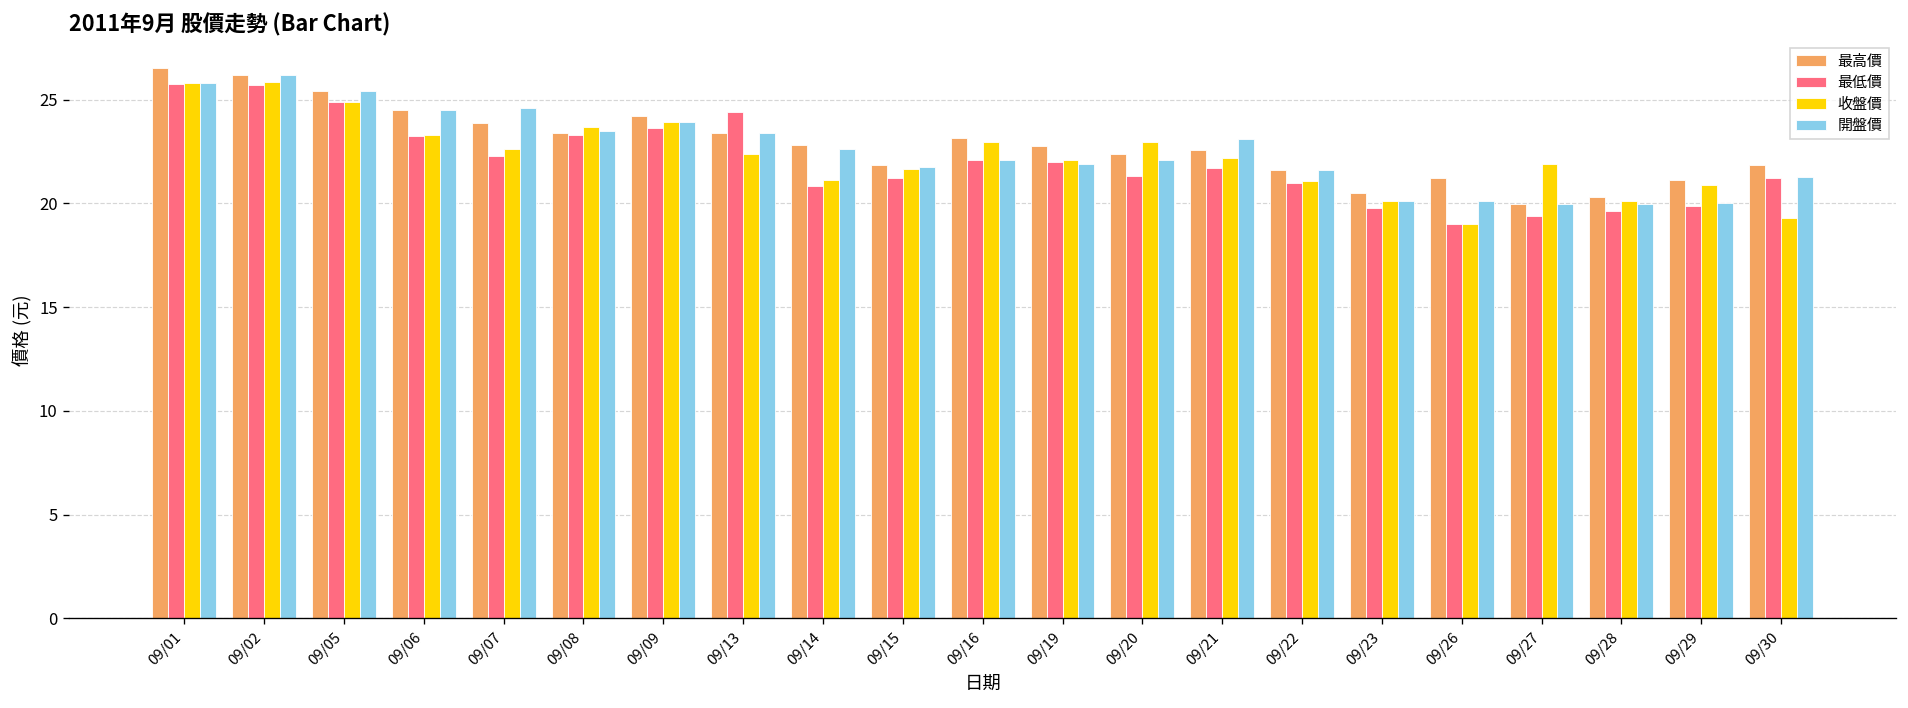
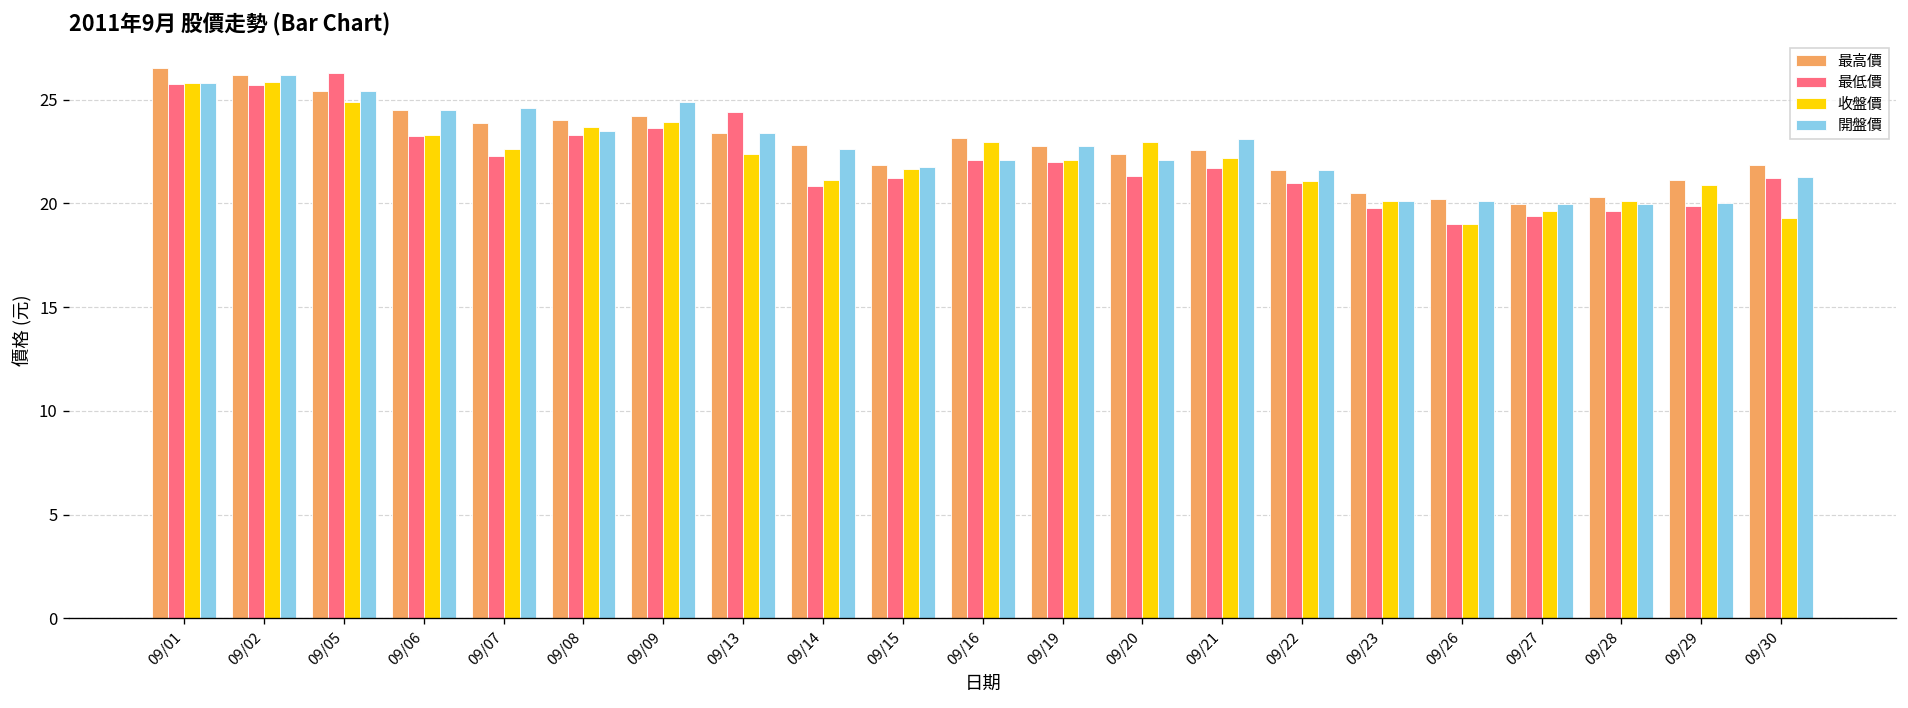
  {
    "最高價": {
      "09/01": 26.5,
      "09/02": 26.2,
      "09/05": 25.4,
      "09/06": 24.5,
      "09/07": 23.9,
-     "09/08": 23.4,
+     "09/08": 24.0,
      "09/09": 24.2,
      "09/13": 23.4,
      "09/14": 22.8,
      "09/15": 21.9,
      "09/16": 23.2,
      "09/19": 22.8,
      "09/20": 22.4,
      "09/21": 22.6,
      "09/22": 21.6,
      "09/23": 20.5,
-     "09/26": 21.2,
+     "09/26": 20.2,
      "09/27": 20.0,
      "09/28": 20.3,
      "09/29": 21.2,
      "09/30": 21.9
    },
    "最低價": {
      "09/01": 25.8,
      "09/02": 25.7,
-     "09/05": 24.9,
+     "09/05": 26.3,
      "09/06": 23.3,
      "09/07": 22.3,
      "09/08": 23.3,
      "09/09": 23.7,
      "09/13": 24.4,
      "09/14": 20.9,
      "09/15": 21.2,
      "09/16": 22.1,
      "09/19": 22.0,
      "09/20": 21.3,
      "09/21": 21.7,
      "09/22": 21.0,
      "09/23": 19.8,
      "09/26": 19.0,
      "09/27": 19.4,
      "09/28": 19.7,
      "09/29": 19.9,
      "09/30": 21.2
    },
    "收盤價": {
      "09/01": 25.8,
      "09/02": 25.9,
      "09/05": 24.9,
      "09/06": 23.3,
      "09/07": 22.6,
      "09/08": 23.7,
      "09/09": 23.9,
      "09/13": 22.4,
      "09/14": 21.2,
      "09/15": 21.7,
      "09/16": 23.0,
      "09/19": 22.1,
      "09/20": 22.9,
      "09/21": 22.2,
      "09/22": 21.1,
      "09/23": 20.1,
      "09/26": 19.0,
-     "09/27": 21.9,
+     "09/27": 19.7,
      "09/28": 20.1,
      "09/29": 20.9,
      "09/30": 19.3
    },
    "開盤價": {
      "09/01": 25.8,
      "09/02": 26.2,
      "09/05": 25.4,
      "09/06": 24.5,
      "09/07": 24.6,
      "09/08": 23.5,
-     "09/09": 23.9,
+     "09/09": 24.9,
      "09/13": 23.4,
      "09/14": 22.6,
      "09/15": 21.8,
      "09/16": 22.1,
-     "09/19": 21.9,
+     "09/19": 22.8,
      "09/20": 22.1,
      "09/21": 23.1,
      "09/22": 21.6,
      "09/23": 20.1,
      "09/26": 20.1,
      "09/27": 20.0,
      "09/28": 20.0,
      "09/29": 20.0,
      "09/30": 21.3
    }
  }
